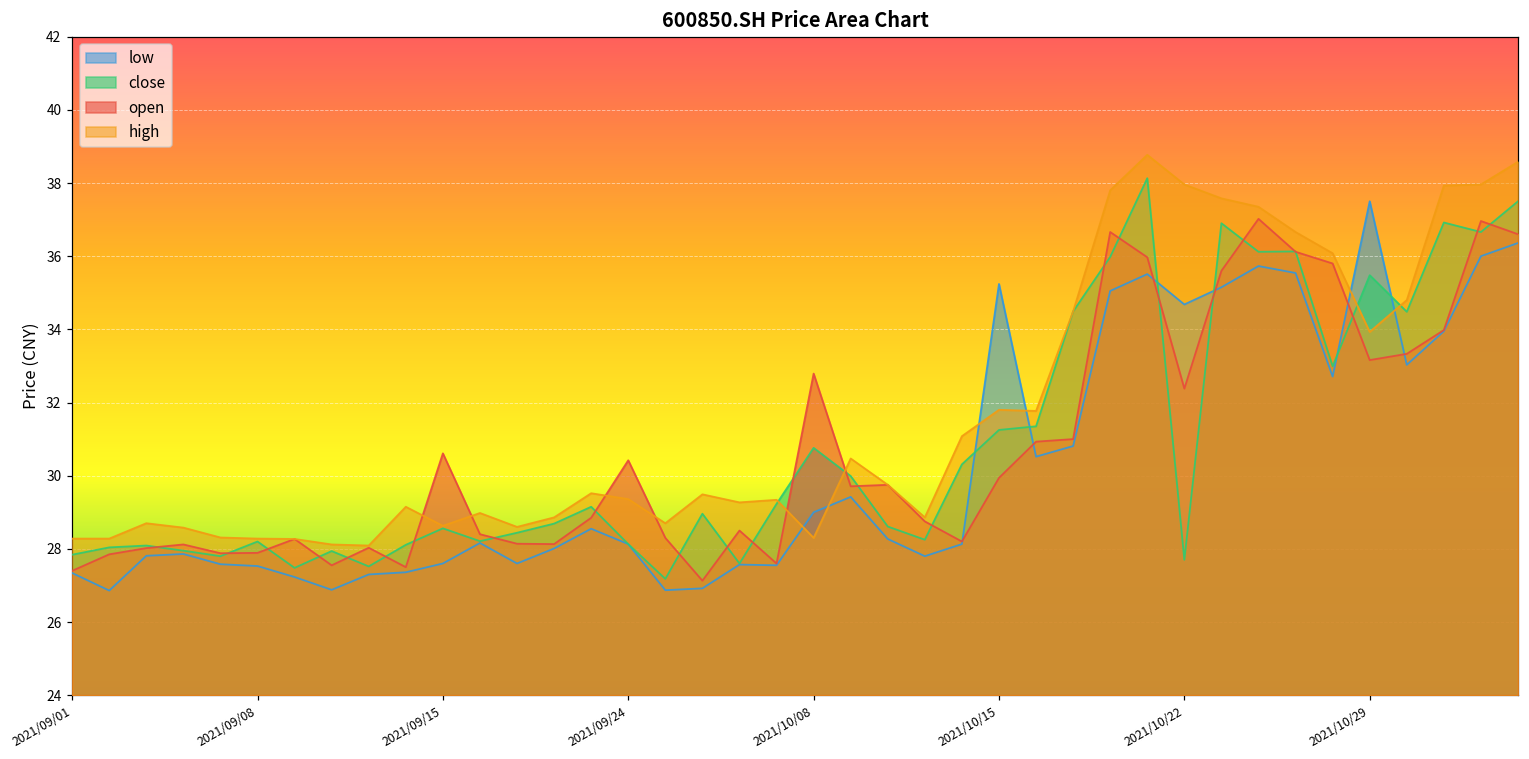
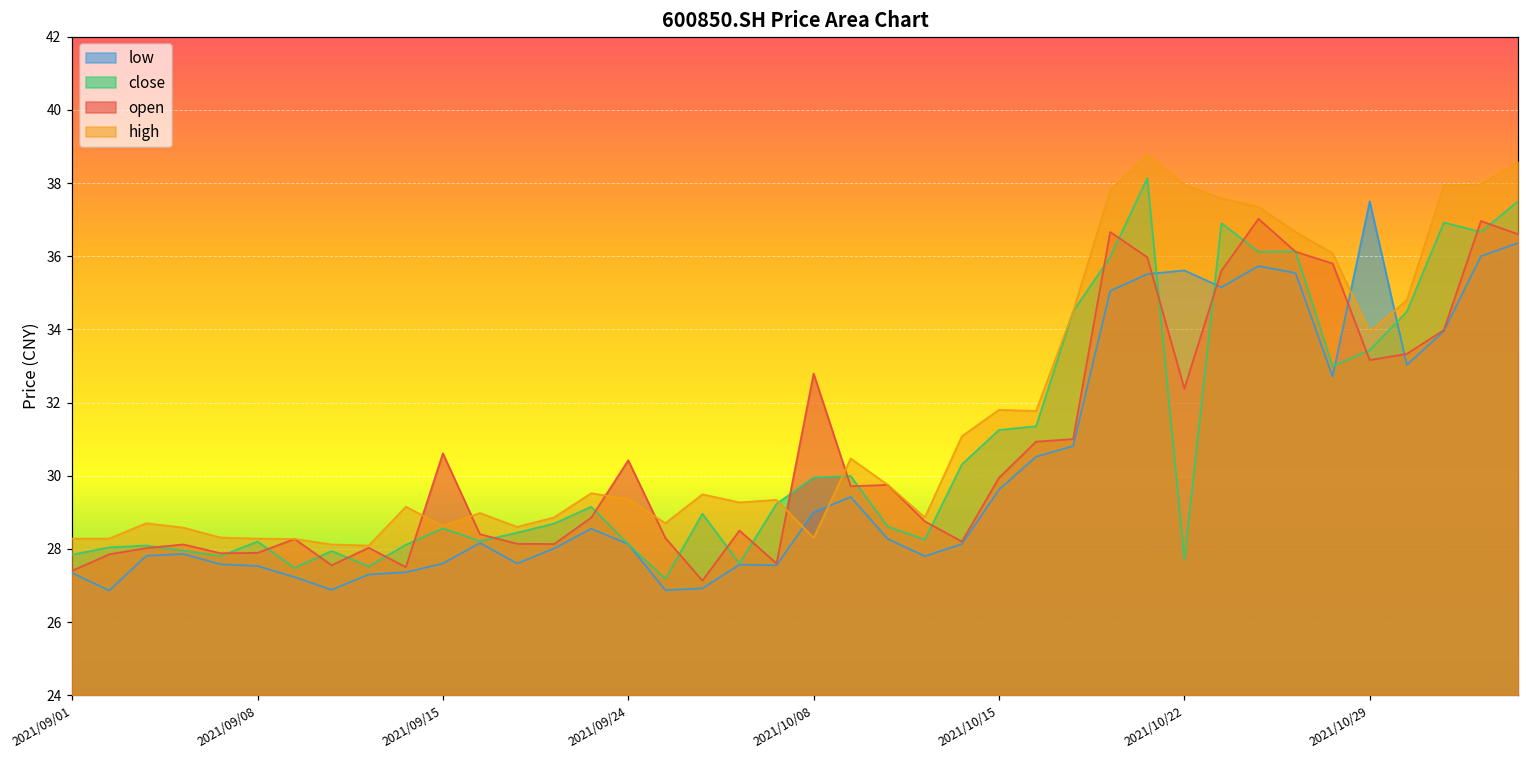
  {
    "low": {
      "2021/09/08": 27.5,
      "2021/09/15": 27.6,
      "2021/10/08": 29.0,
-     "2021/10/15": 35.2,
-     "2021/10/22": 34.7,
+     "2021/10/15": 29.6,
+     "2021/10/22": 35.6,
      "2021/10/29": 37.5
    },
    "close": {
      "2021/09/01": 27.8,
      "2021/09/08": 28.2,
-     "2021/10/08": 30.8,
+     "2021/10/08": 30.0,
      "2021/10/15": 31.3,
      "2021/10/22": 27.7,
-     "2021/10/29": 35.5
+     "2021/10/29": 33.4
    },
    "open": {
      "2021/09/08": 27.9,
      "2021/09/15": 30.6,
      "2021/09/24": 30.4,
      "2021/10/08": 32.8,
      "2021/10/15": 29.9,
      "2021/10/22": 32.4,
      "2021/10/29": 33.2
    },
    "high": {
      "2021/09/01": 28.3,
      "2021/09/08": 28.3,
      "2021/09/24": 29.4,
      "2021/10/08": 28.3,
      "2021/10/15": 31.8,
      "2021/10/22": 38.0,
      "2021/10/29": 33.9
    }
  }
